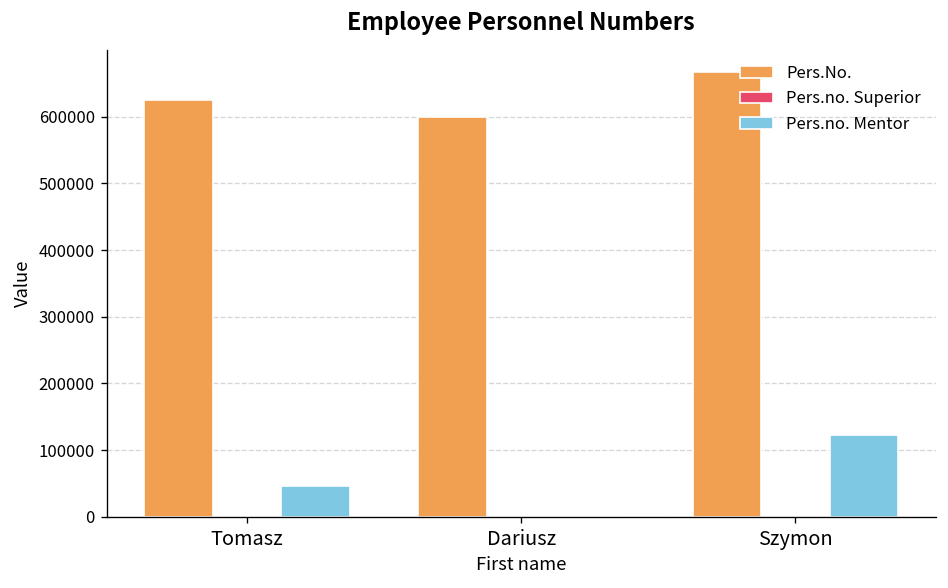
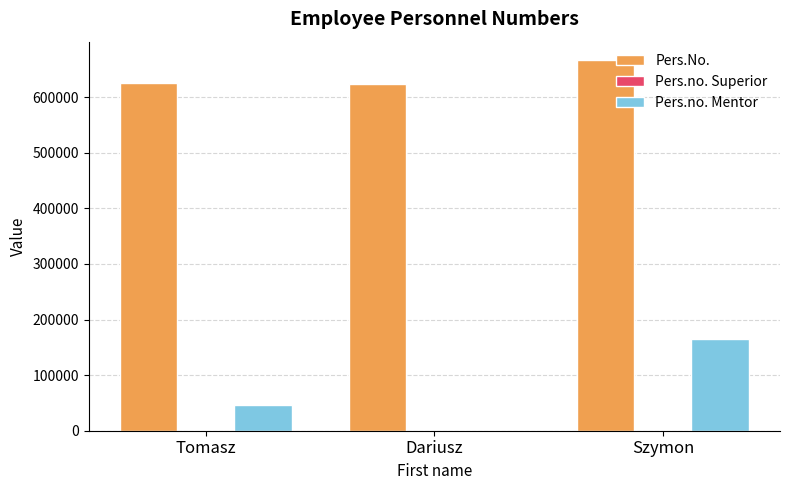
  {
    "Pers.No.": {
      "Tomasz": 630000,
-     "Dariusz": 600000,
+     "Dariusz": 620000,
      "Szymon": 670000
    },
    "Pers.no. Superior": {
      "Tomasz": 0,
      "Dariusz": 0,
      "Szymon": 0
    },
    "Pers.no. Mentor": {
      "Tomasz": 50000,
      "Dariusz": 0,
-     "Szymon": 120000
+     "Szymon": 170000
    }
  }
